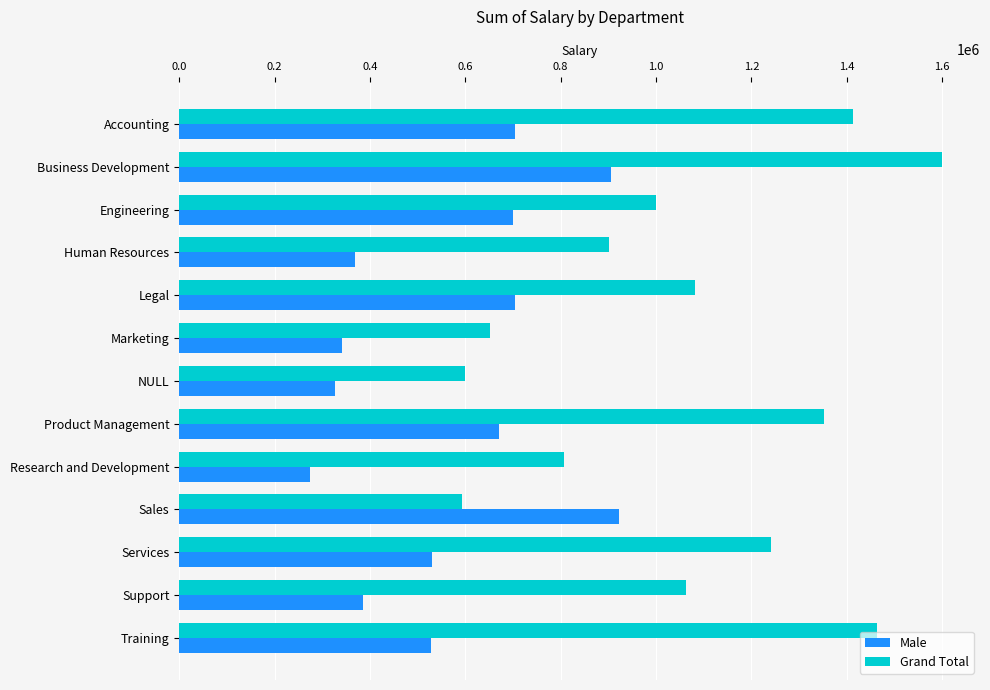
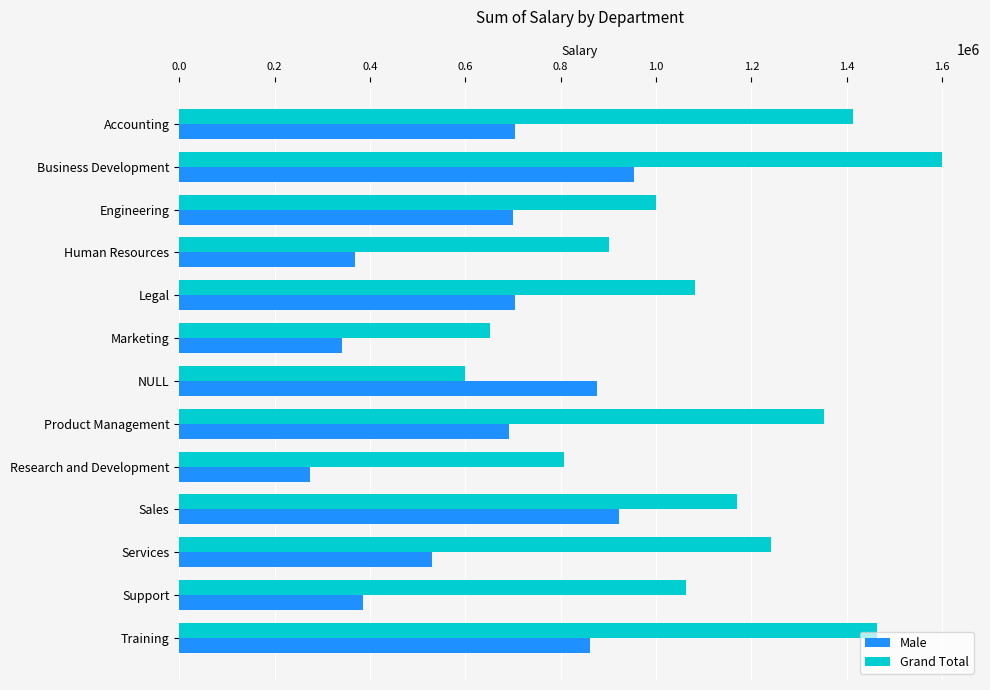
  {
    "Male": {
      "Accounting": 700000,
-     "Business Development": 910000,
+     "Business Development": 950000,
      "Engineering": 700000,
      "Human Resources": 370000,
      "Legal": 700000,
      "Marketing": 340000,
-     "NULL": 330000,
-     "Product Management": 670000,
+     "NULL": 880000,
+     "Product Management": 690000,
      "Research and Development": 270000,
      "Sales": 920000,
      "Services": 530000,
      "Support": 380000,
-     "Training": 530000
+     "Training": 860000
    },
    "Grand Total": {
      "Accounting": 1410000,
      "Business Development": 1600000,
      "Engineering": 1000000,
      "Human Resources": 900000,
      "Legal": 1080000,
      "Marketing": 650000,
      "NULL": 600000,
      "Product Management": 1350000,
      "Research and Development": 810000,
-     "Sales": 590000,
+     "Sales": 1170000,
      "Services": 1240000,
      "Support": 1060000,
      "Training": 1460000
    }
  }
